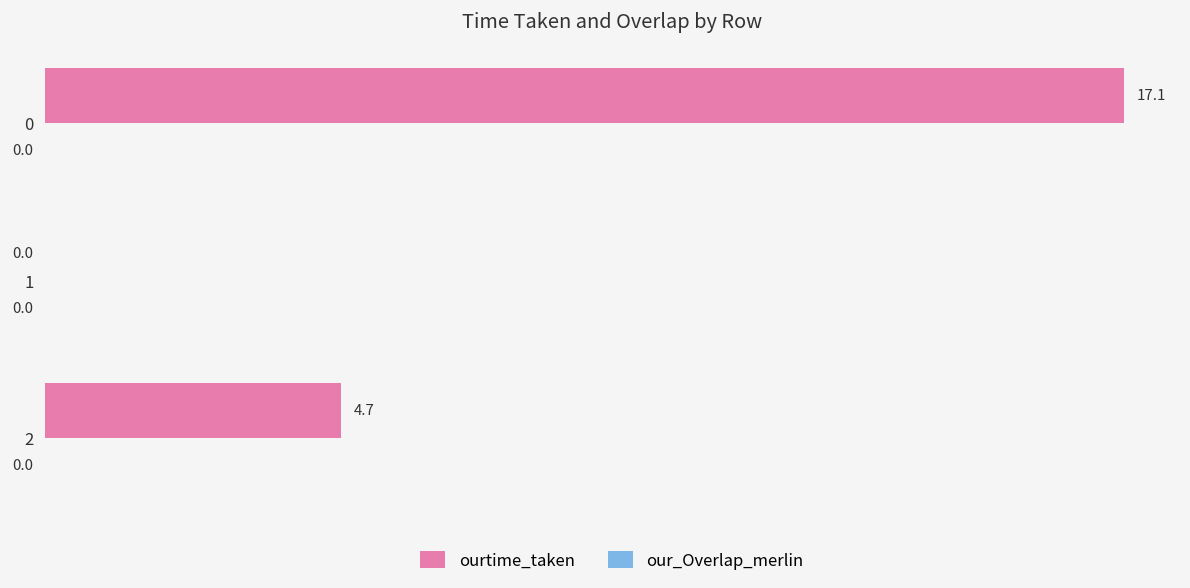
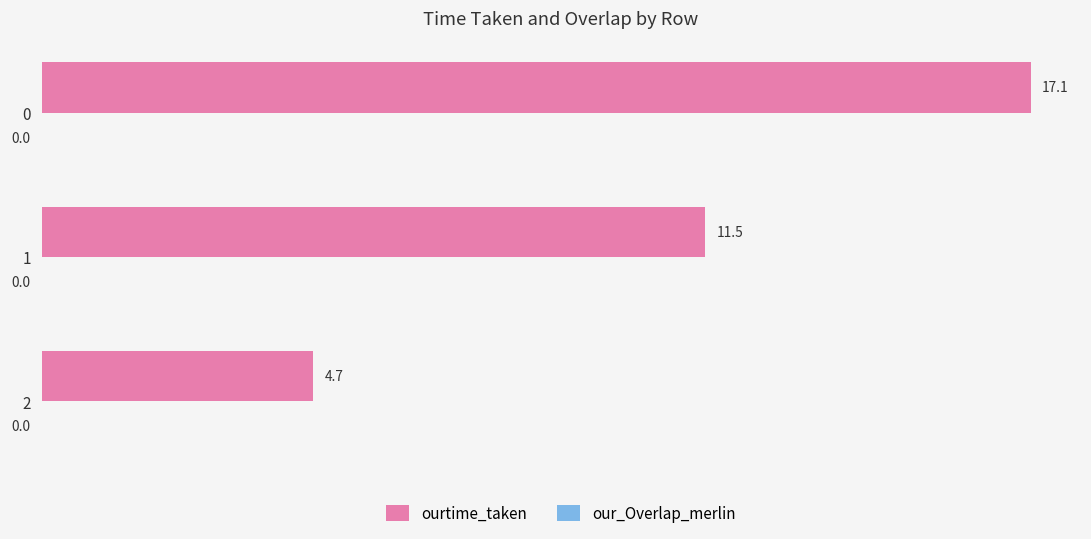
  {
    "ourtime_taken": {
      "0": 17.1,
-     "1": 0.0,
+     "1": 11.5,
      "2": 4.7
    },
    "our_Overlap_merlin": {
      "0": 0.0,
      "1": 0.0,
      "2": 0.0
    }
  }
